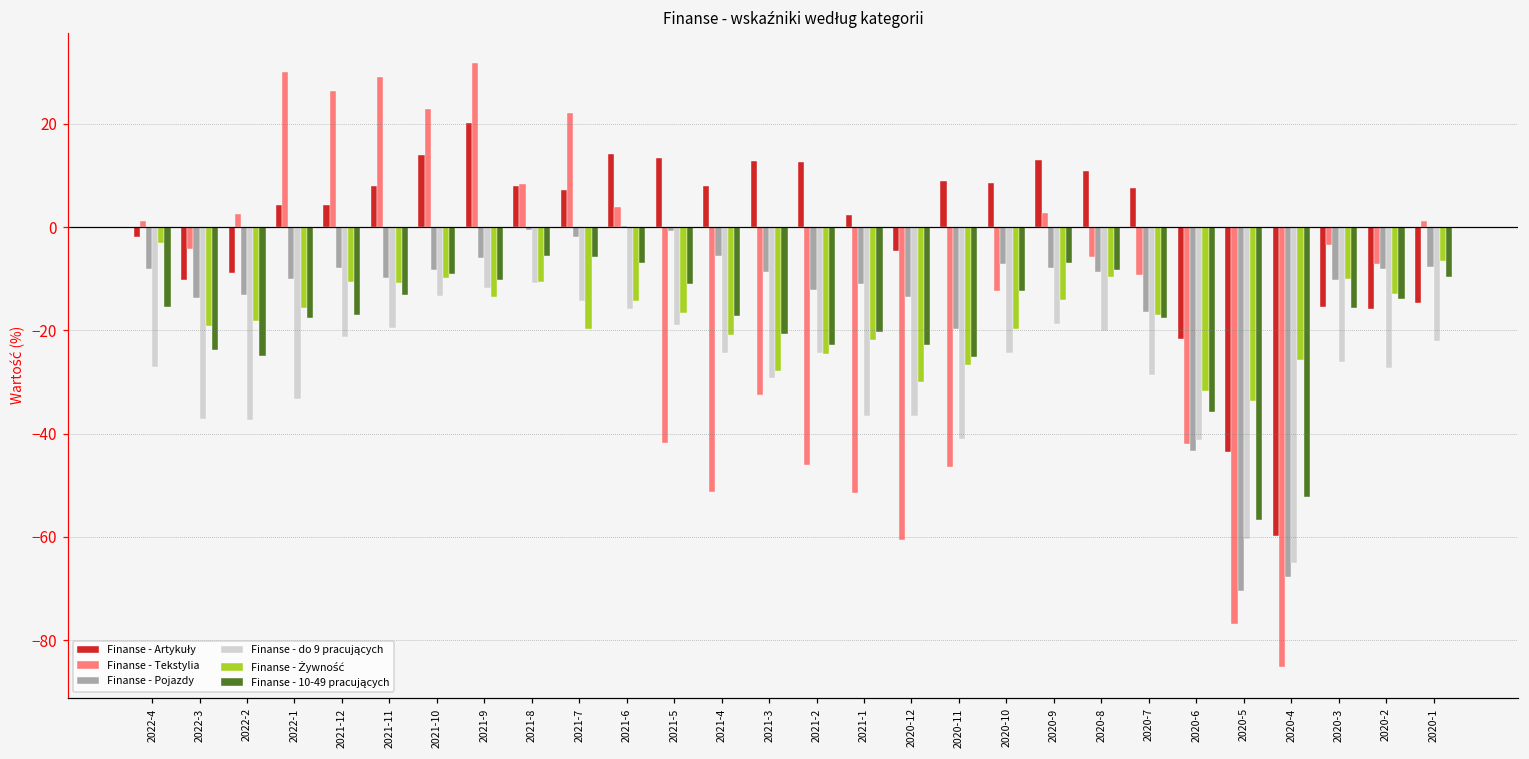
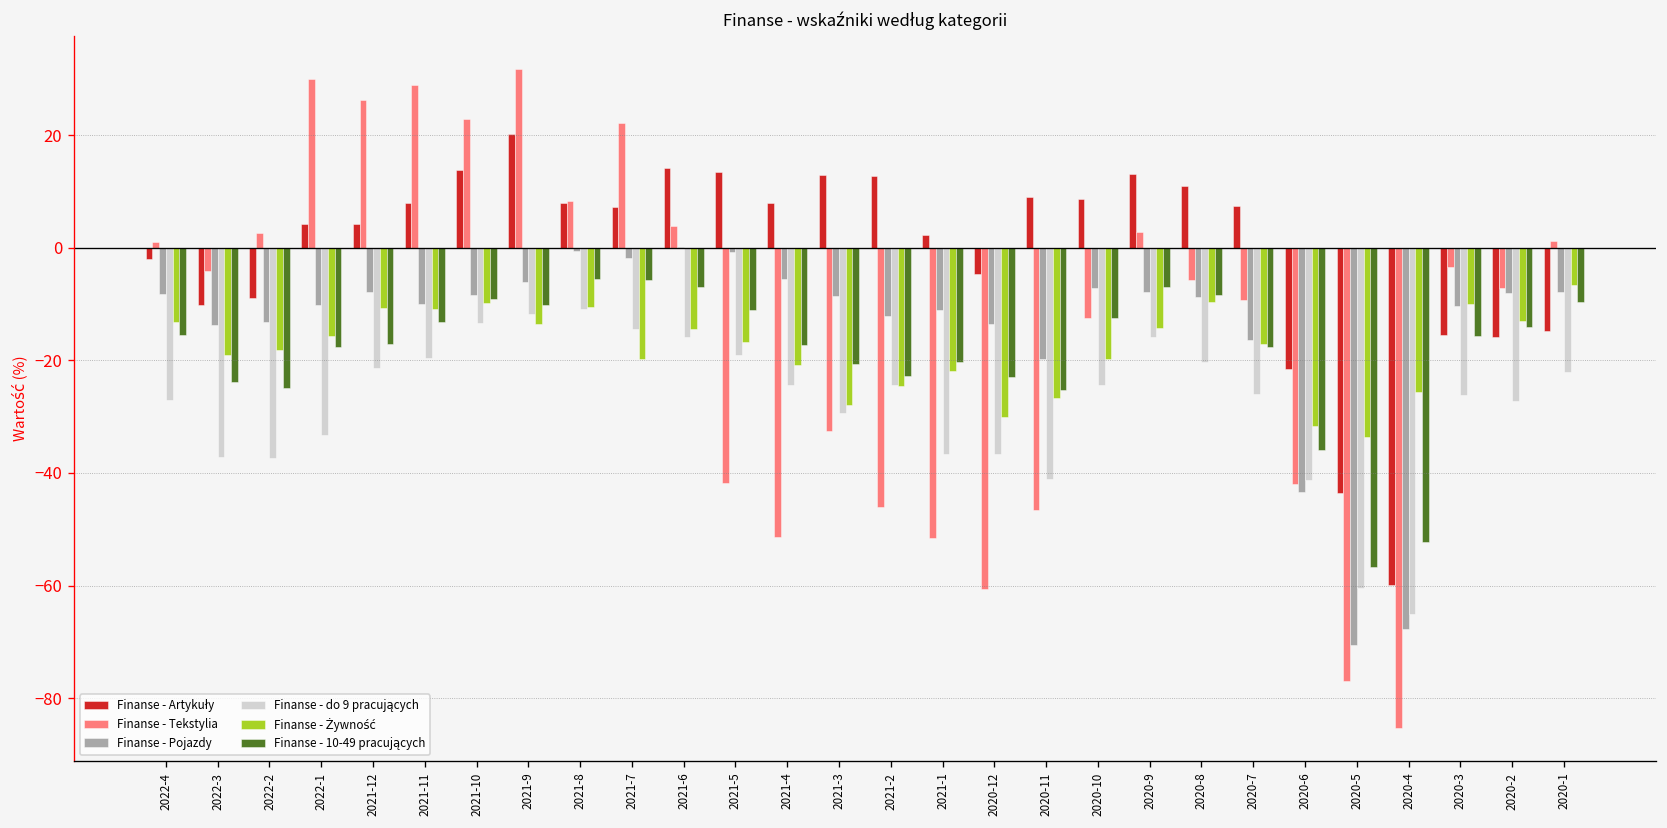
  {
    "Finanse - Artykuły": {
      "2022-4": -2,
      "2022-3": -10,
      "2022-2": -9,
      "2022-1": 4,
      "2021-12": 4,
      "2021-11": 8,
      "2021-10": 14,
      "2021-9": 20,
      "2021-8": 8,
      "2021-7": 7,
      "2021-6": 14,
      "2021-5": 13,
      "2021-4": 8,
      "2021-3": 13,
      "2021-2": 13,
      "2021-1": 2,
      "2020-12": -5,
      "2020-11": 9,
      "2020-10": 9,
      "2020-9": 13,
      "2020-8": 11,
      "2020-7": 8,
      "2020-6": -22,
      "2020-5": -44,
      "2020-4": -60,
      "2020-3": -16,
      "2020-2": -16,
      "2020-1": -15
    },
    "Finanse - Tekstylia": {
      "2022-4": 1,
      "2022-3": -4,
      "2022-2": 3,
      "2022-1": 30,
      "2021-12": 26,
      "2021-11": 29,
      "2021-10": 23,
      "2021-9": 32,
      "2021-8": 8,
      "2021-7": 22,
      "2021-6": 4,
      "2021-5": -42,
      "2021-4": -51,
      "2021-3": -33,
      "2021-2": -46,
      "2021-1": -52,
      "2020-12": -61,
      "2020-11": -47,
      "2020-10": -12,
      "2020-9": 3,
      "2020-8": -6,
      "2020-7": -9,
      "2020-6": -42,
      "2020-5": -77,
      "2020-4": -85,
      "2020-3": -4,
      "2020-2": -7,
      "2020-1": 1
    },
    "Finanse - Pojazdy": {
      "2022-4": -8,
      "2022-3": -14,
      "2022-2": -13,
      "2022-1": -10,
      "2021-12": -8,
      "2021-11": -10,
      "2021-10": -8,
      "2021-9": -6,
      "2021-7": -2,
      "2021-5": -1,
      "2021-4": -6,
      "2021-3": -9,
      "2021-2": -12,
      "2021-1": -11,
      "2020-12": -14,
      "2020-11": -20,
      "2020-10": -7,
      "2020-9": -8,
      "2020-8": -9,
      "2020-7": -16,
      "2020-6": -43,
      "2020-5": -71,
      "2020-4": -68,
      "2020-3": -10,
      "2020-2": -8,
      "2020-1": -8
    },
    "Finanse - do 9 pracujących": {
      "2022-4": -27,
      "2022-3": -37,
      "2022-2": -37,
      "2022-1": -33,
      "2021-12": -21,
      "2021-11": -20,
      "2021-10": -13,
      "2021-9": -12,
      "2021-8": -11,
      "2021-7": -14,
      "2021-6": -16,
      "2021-5": -19,
      "2021-4": -24,
      "2021-3": -29,
      "2021-2": -24,
      "2021-1": -37,
      "2020-12": -37,
      "2020-11": -41,
      "2020-10": -24,
-     "2020-9": -19,
+     "2020-9": -16,
      "2020-8": -20,
-     "2020-7": -29,
+     "2020-7": -26,
      "2020-6": -41,
      "2020-5": -60,
      "2020-4": -65,
      "2020-3": -26,
      "2020-2": -27,
      "2020-1": -22
    },
    "Finanse - Żywność": {
-     "2022-4": -3,
+     "2022-4": -13,
      "2022-3": -19,
      "2022-2": -18,
      "2022-1": -16,
      "2021-12": -11,
      "2021-11": -11,
      "2021-10": -10,
      "2021-9": -14,
      "2021-8": -11,
      "2021-7": -20,
      "2021-6": -14,
      "2021-5": -17,
      "2021-4": -21,
      "2021-3": -28,
      "2021-2": -25,
      "2021-1": -22,
      "2020-12": -30,
      "2020-11": -27,
      "2020-10": -20,
      "2020-9": -14,
      "2020-8": -10,
      "2020-7": -17,
      "2020-6": -32,
      "2020-5": -34,
      "2020-4": -26,
      "2020-3": -10,
      "2020-2": -13,
      "2020-1": -7
    },
    "Finanse - 10-49 pracujących": {
      "2022-4": -16,
      "2022-3": -24,
      "2022-2": -25,
      "2022-1": -18,
      "2021-12": -17,
      "2021-11": -13,
      "2021-10": -9,
      "2021-9": -10,
      "2021-8": -6,
      "2021-7": -6,
      "2021-6": -7,
      "2021-5": -11,
      "2021-4": -17,
      "2021-3": -21,
      "2021-2": -23,
      "2021-1": -20,
      "2020-12": -23,
      "2020-11": -25,
      "2020-10": -12,
      "2020-9": -7,
      "2020-8": -8,
      "2020-7": -18,
      "2020-6": -36,
      "2020-5": -57,
      "2020-4": -52,
      "2020-3": -16,
      "2020-2": -14,
      "2020-1": -10
    }
  }
